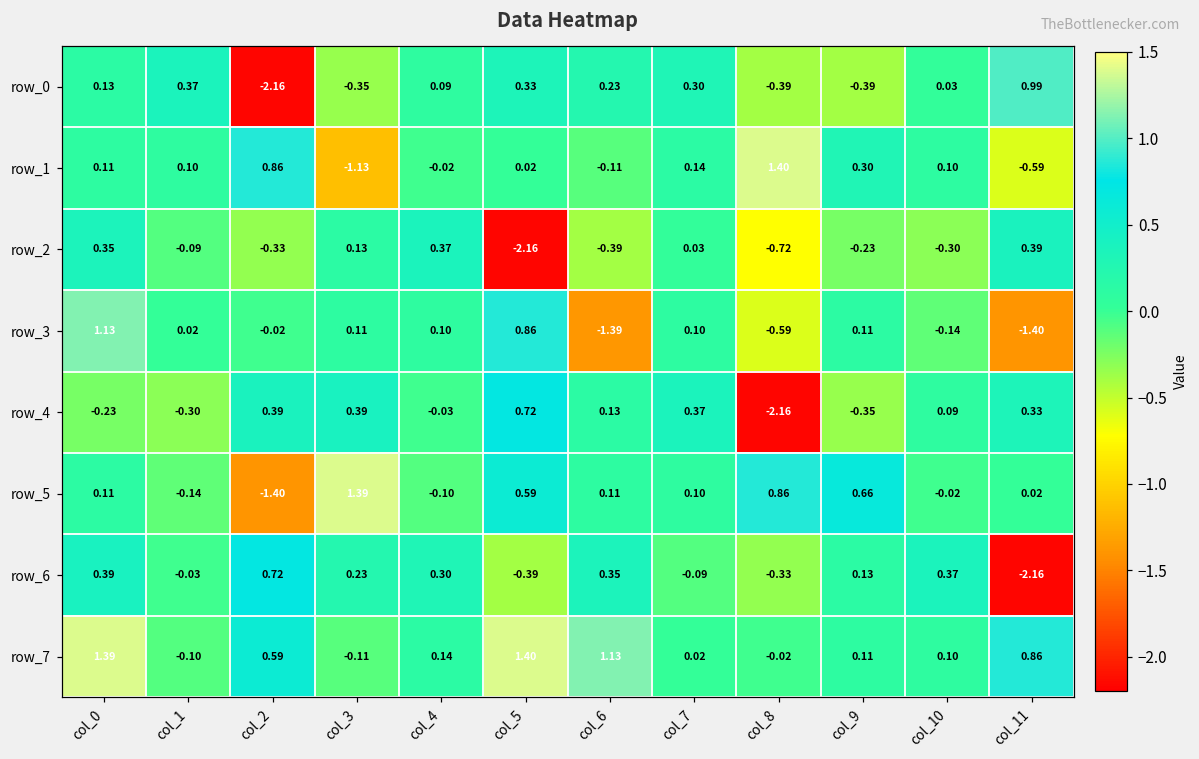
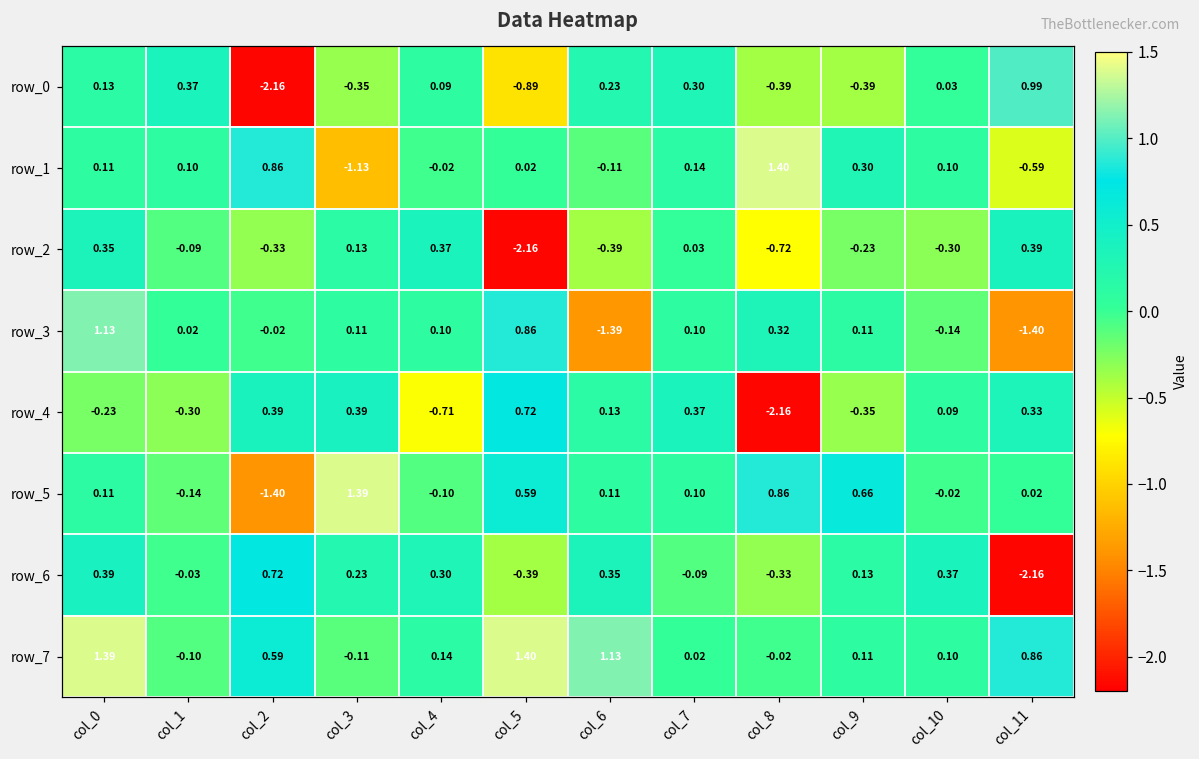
  {
    "row_0": {
      "col_0": 0.13,
      "col_1": 0.37,
      "col_2": -2.16,
      "col_3": -0.35,
      "col_4": 0.09,
-     "col_5": 0.33,
+     "col_5": -0.89,
      "col_6": 0.23,
      "col_7": 0.30,
      "col_8": -0.39,
      "col_9": -0.39,
      "col_10": 0.03,
      "col_11": 0.99
    },
    "row_1": {
      "col_0": 0.11,
      "col_1": 0.10,
      "col_2": 0.86,
      "col_3": -1.13,
      "col_4": -0.02,
      "col_5": 0.02,
      "col_6": -0.11,
      "col_7": 0.14,
      "col_8": 1.40,
      "col_9": 0.30,
      "col_10": 0.10,
      "col_11": -0.59
    },
    "row_2": {
      "col_0": 0.35,
      "col_1": -0.09,
      "col_2": -0.33,
      "col_3": 0.13,
      "col_4": 0.37,
      "col_5": -2.16,
      "col_6": -0.39,
      "col_7": 0.03,
      "col_8": -0.72,
      "col_9": -0.23,
      "col_10": -0.30,
      "col_11": 0.39
    },
    "row_3": {
      "col_0": 1.13,
      "col_1": 0.02,
      "col_2": -0.02,
      "col_3": 0.11,
      "col_4": 0.10,
      "col_5": 0.86,
      "col_6": -1.39,
      "col_7": 0.10,
-     "col_8": -0.59,
+     "col_8": 0.32,
      "col_9": 0.11,
      "col_10": -0.14,
      "col_11": -1.40
    },
    "row_4": {
      "col_0": -0.23,
      "col_1": -0.30,
      "col_2": 0.39,
      "col_3": 0.39,
-     "col_4": -0.03,
+     "col_4": -0.71,
      "col_5": 0.72,
      "col_6": 0.13,
      "col_7": 0.37,
      "col_8": -2.16,
      "col_9": -0.35,
      "col_10": 0.09,
      "col_11": 0.33
    },
    "row_5": {
      "col_0": 0.11,
      "col_1": -0.14,
      "col_2": -1.40,
      "col_3": 1.39,
      "col_4": -0.10,
      "col_5": 0.59,
      "col_6": 0.11,
      "col_7": 0.10,
      "col_8": 0.86,
      "col_9": 0.66,
      "col_10": -0.02,
      "col_11": 0.02
    },
    "row_6": {
      "col_0": 0.39,
      "col_1": -0.03,
      "col_2": 0.72,
      "col_3": 0.23,
      "col_4": 0.30,
      "col_5": -0.39,
      "col_6": 0.35,
      "col_7": -0.09,
      "col_8": -0.33,
      "col_9": 0.13,
      "col_10": 0.37,
      "col_11": -2.16
    },
    "row_7": {
      "col_0": 1.39,
      "col_1": -0.10,
      "col_2": 0.59,
      "col_3": -0.11,
      "col_4": 0.14,
      "col_5": 1.40,
      "col_6": 1.13,
      "col_7": 0.02,
      "col_8": -0.02,
      "col_9": 0.11,
      "col_10": 0.10,
      "col_11": 0.86
    }
  }
